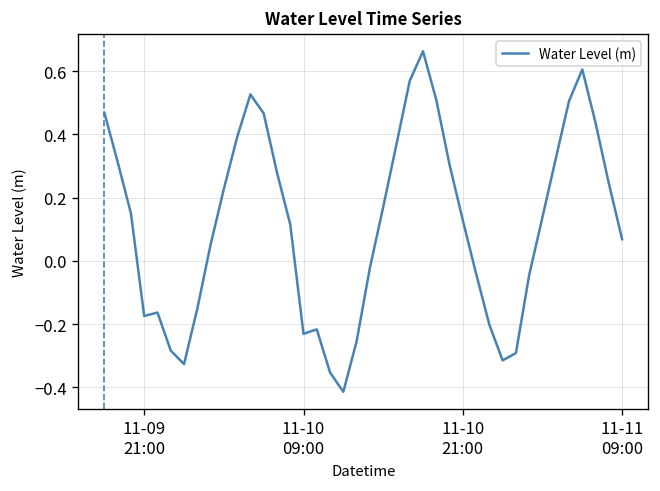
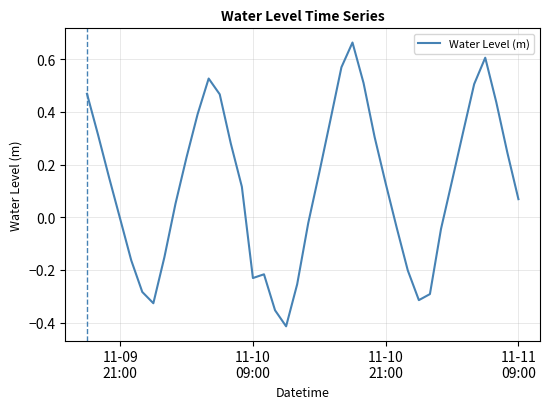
  {
-   "11-09 21:00": -0.17,
+   "11-09 21:00": -0.01,
    "11-10 09:00": -0.23,
    "11-10 21:00": 0.13,
    "11-11 09:00": 0.07
  }
